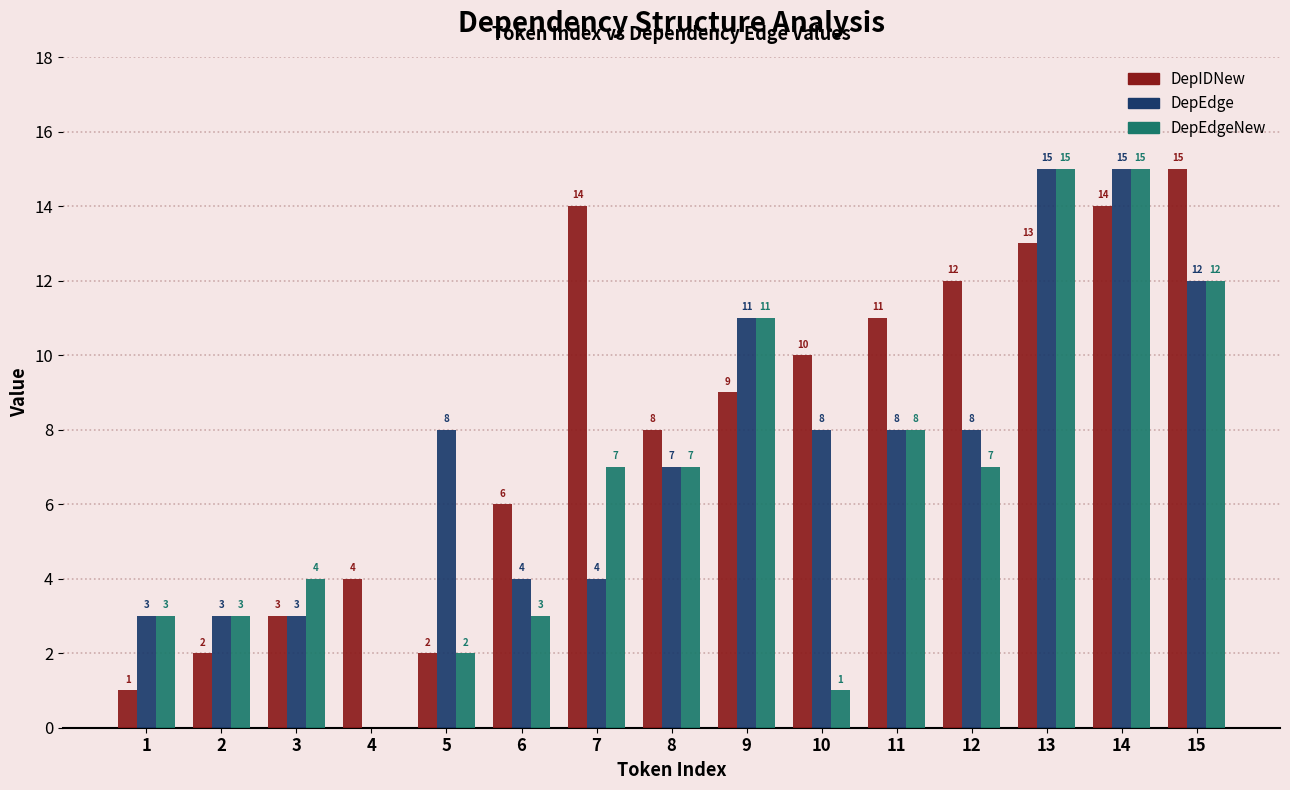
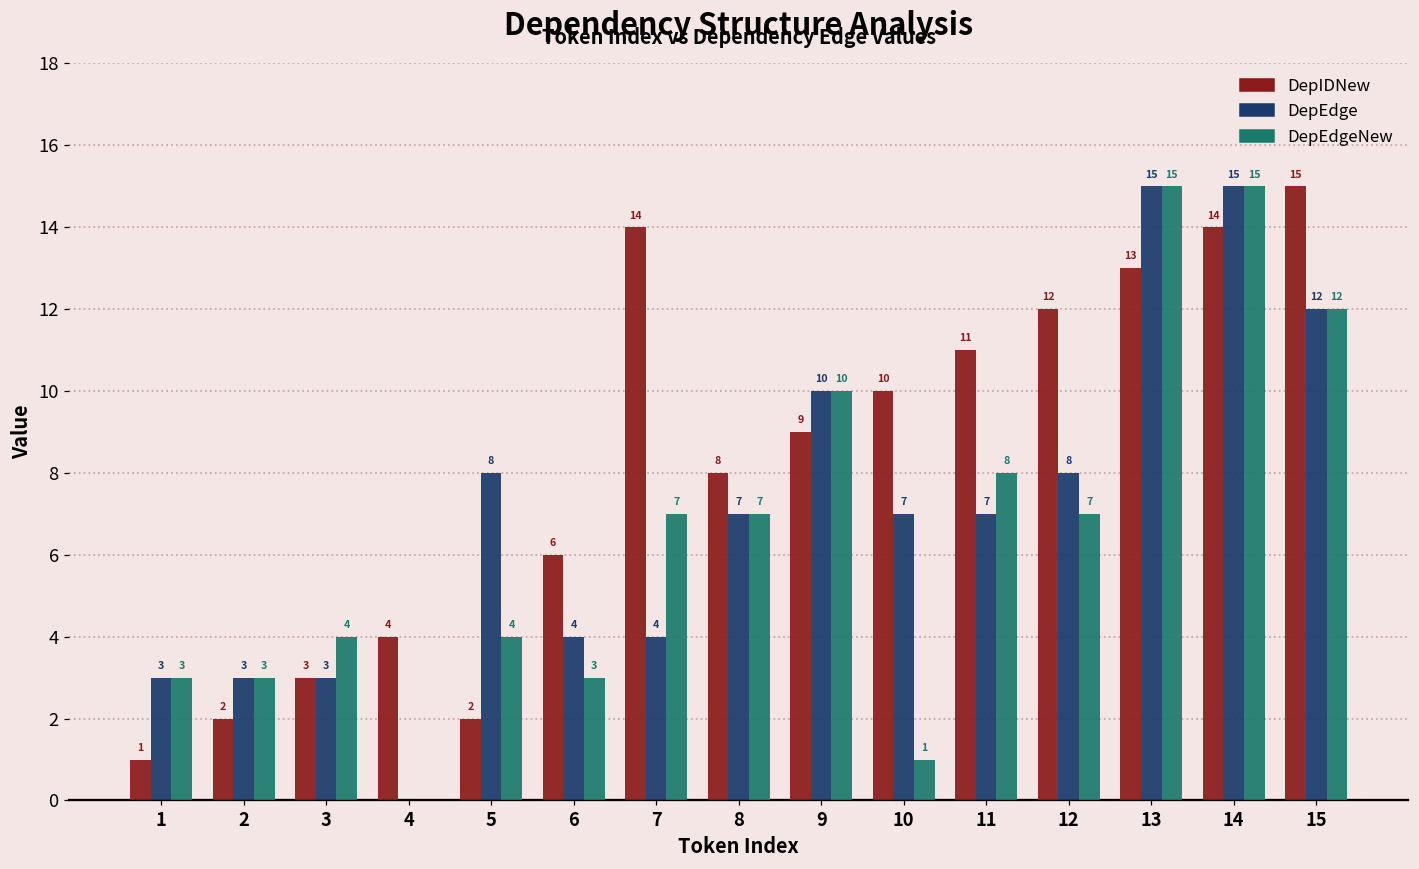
  {
    "DepIDNew": {
      "1": 1,
      "2": 2,
      "3": 3,
      "4": 4,
      "5": 2,
      "6": 6,
      "7": 14,
      "8": 8,
      "9": 9,
      "10": 10,
      "11": 11,
      "12": 12,
      "13": 13,
      "14": 14,
      "15": 15
    },
    "DepEdge": {
      "1": 3,
      "2": 3,
      "3": 3,
      "5": 8,
      "6": 4,
      "7": 4,
      "8": 7,
-     "9": 11,
-     "10": 8,
-     "11": 8,
+     "9": 10,
+     "10": 7,
+     "11": 7,
      "12": 8,
      "13": 15,
      "14": 15,
      "15": 12
    },
    "DepEdgeNew": {
      "1": 3,
      "2": 3,
      "3": 4,
-     "5": 2,
+     "5": 4,
      "6": 3,
      "7": 7,
      "8": 7,
-     "9": 11,
+     "9": 10,
      "10": 1,
      "11": 8,
      "12": 7,
      "13": 15,
      "14": 15,
      "15": 12
    }
  }
